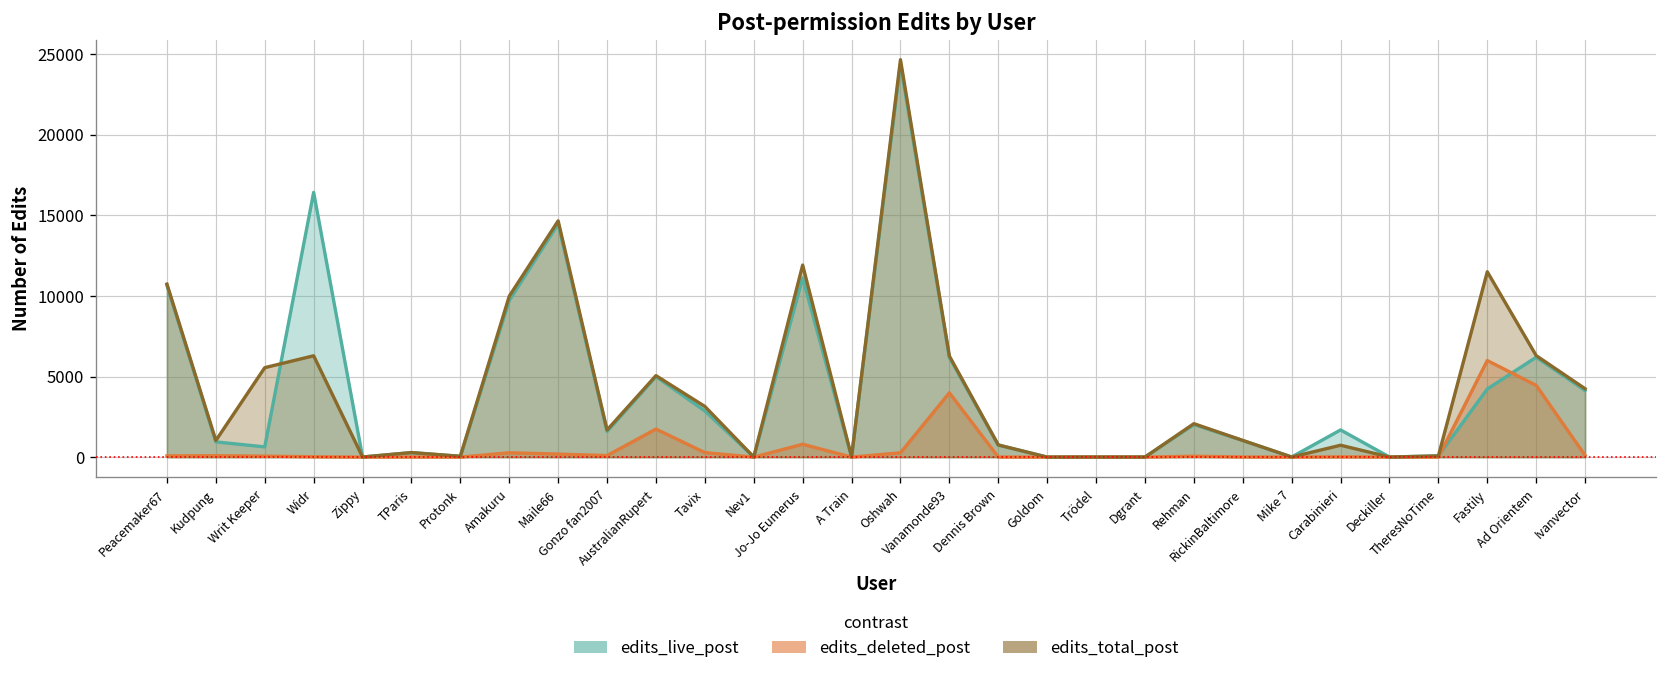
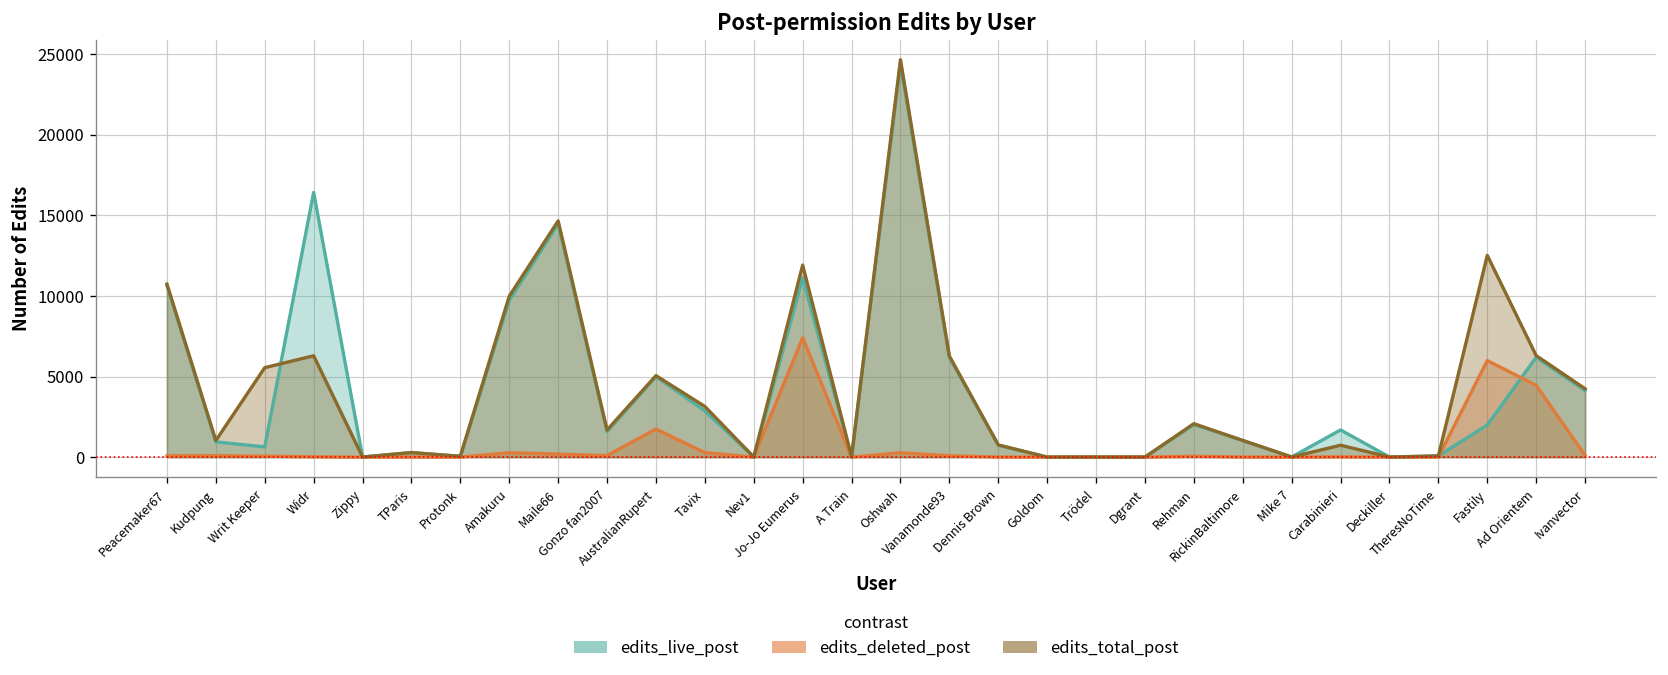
  {
    "edits_live_post": {
      "Writ Keeper": 600,
      "Widr": 16400,
      "Amakuru": 9700,
      "Tavix": 2900,
      "Jo-Jo Eumerus": 11100,
      "Oshwah": 24400,
      "Carabinieri": 1700,
-     "Fastily": 4200
+     "Fastily": 2000
    },
    "edits_deleted_post": {
      "Peacemaker67": 100,
      "Kudpung": 100,
      "Writ Keeper": 100,
      "Widr": 0,
      "TParis": 0,
      "Amakuru": 300,
      "Maile66": 200,
      "Gonzo fan2007": 100,
      "AustralianRupert": 1700,
      "Tavix": 300,
-     "Jo-Jo Eumerus": 800,
+     "Jo-Jo Eumerus": 7400,
      "Oshwah": 300,
-     "Vanamonde93": 4000,
+     "Vanamonde93": 100,
      "Dennis Brown": 0,
      "Rehman": 100,
      "RickinBaltimore": 0,
      "Carabinieri": 0,
      "Fastily": 6000,
      "Ad Orientem": 4500,
      "Ivanvector": 100
    },
    "edits_total_post": {
      "Writ Keeper": 5600,
      "Widr": 6300,
      "Amakuru": 10000,
      "Tavix": 3100,
      "Jo-Jo Eumerus": 11900,
      "Oshwah": 24700,
      "Carabinieri": 700,
-     "Fastily": 11500
+     "Fastily": 12500
    }
  }
